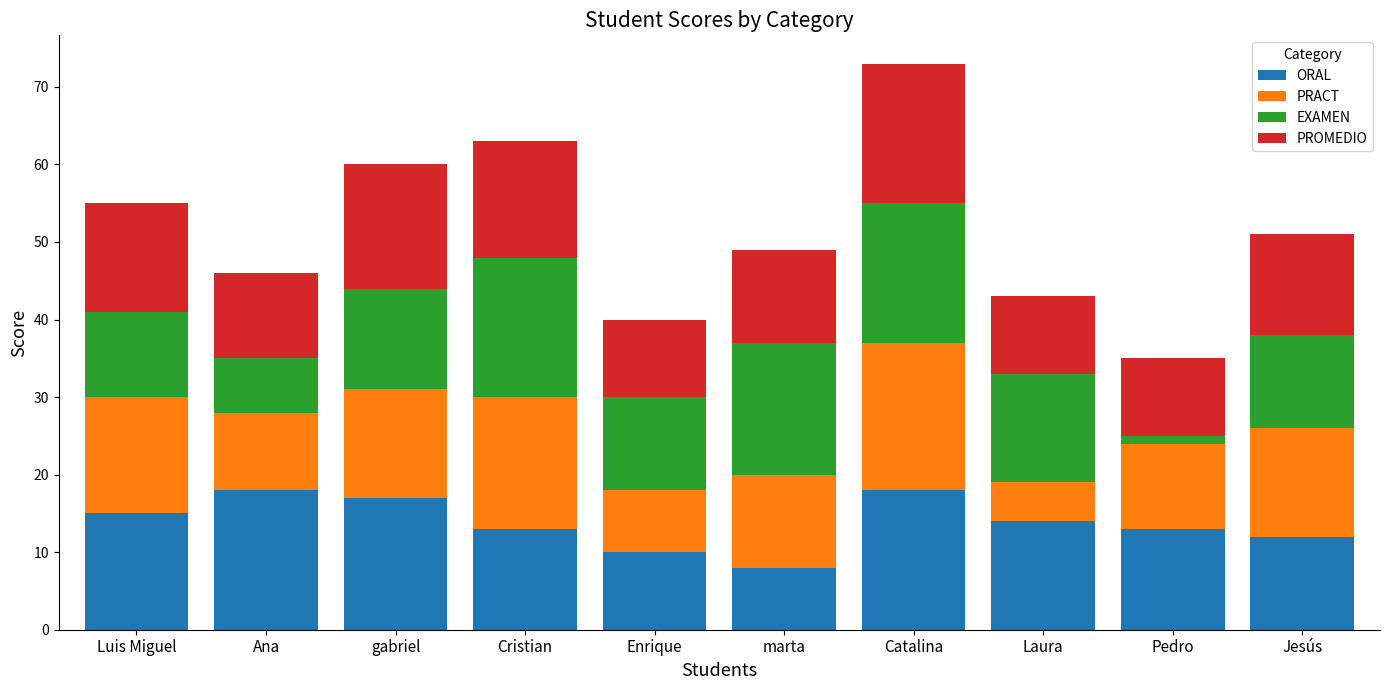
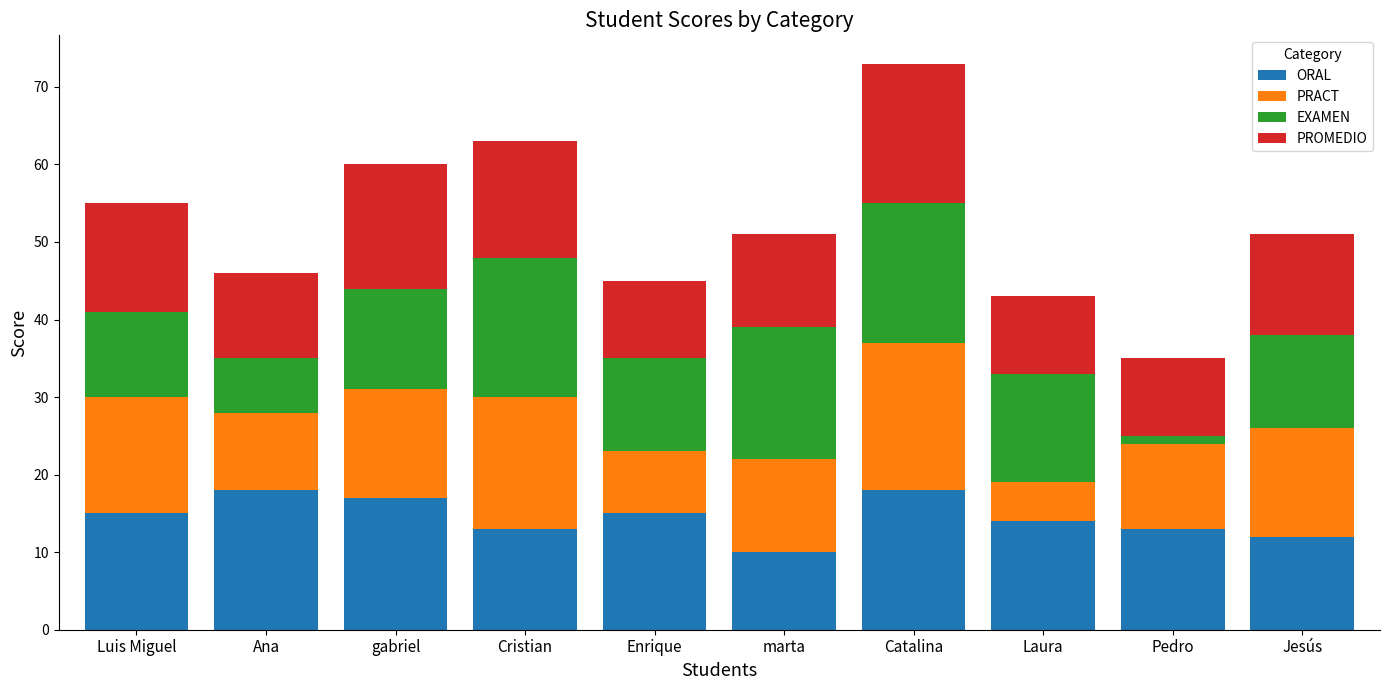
  {
    "ORAL": {
      "Luis Miguel": 15,
      "Ana": 18,
      "gabriel": 17,
      "Cristian": 13,
-     "Enrique": 10,
-     "marta": 8,
+     "Enrique": 15,
+     "marta": 10,
      "Catalina": 18,
      "Laura": 14,
      "Pedro": 13,
      "Jesús": 12
    },
    "PRACT": {
      "Luis Miguel": 15,
      "Ana": 10,
      "gabriel": 14,
      "Cristian": 17,
      "Enrique": 8,
      "marta": 12,
      "Catalina": 19,
      "Laura": 5,
      "Pedro": 11,
      "Jesús": 14
    },
    "EXAMEN": {
      "Luis Miguel": 11,
      "Ana": 7,
      "gabriel": 13,
      "Cristian": 18,
      "Enrique": 12,
      "marta": 17,
      "Catalina": 18,
      "Laura": 14,
      "Pedro": 1,
      "Jesús": 12
    },
    "PROMEDIO": {
      "Luis Miguel": 14,
      "Ana": 11,
      "gabriel": 16,
      "Cristian": 15,
      "Enrique": 10,
      "marta": 12,
      "Catalina": 18,
      "Laura": 10,
      "Pedro": 10,
      "Jesús": 13
    }
  }
